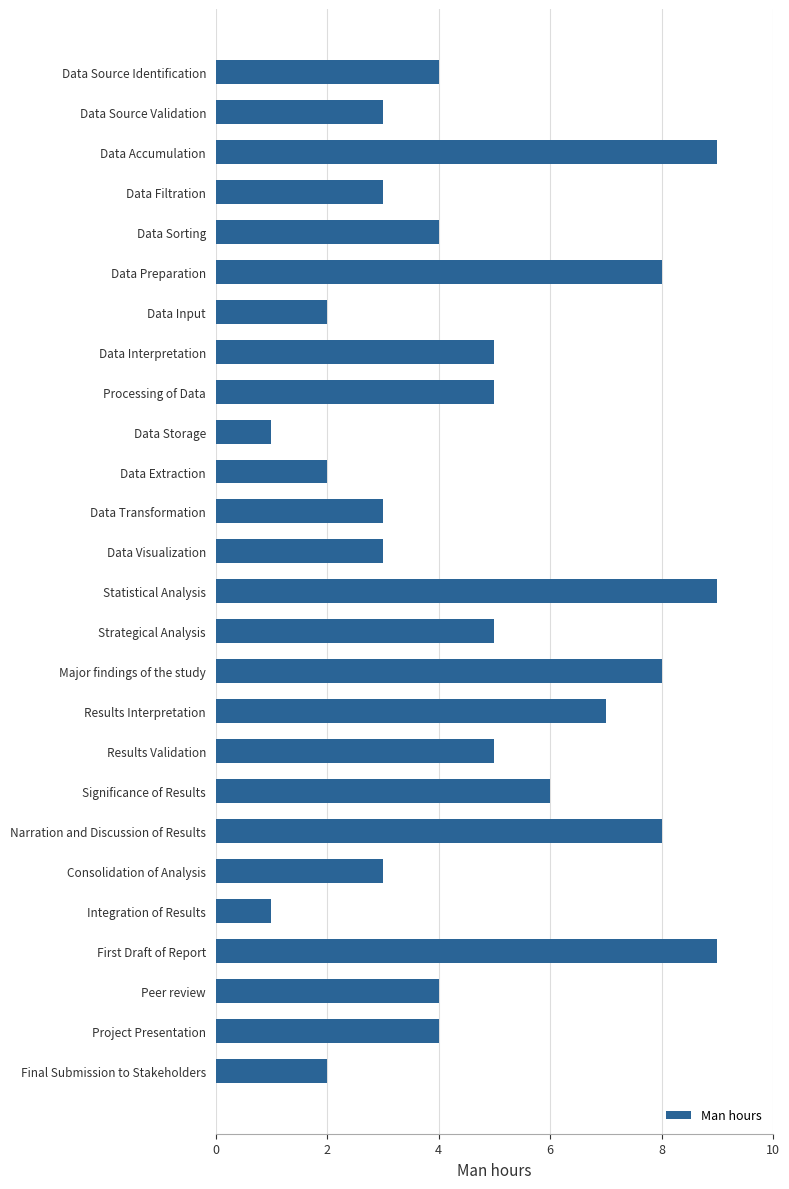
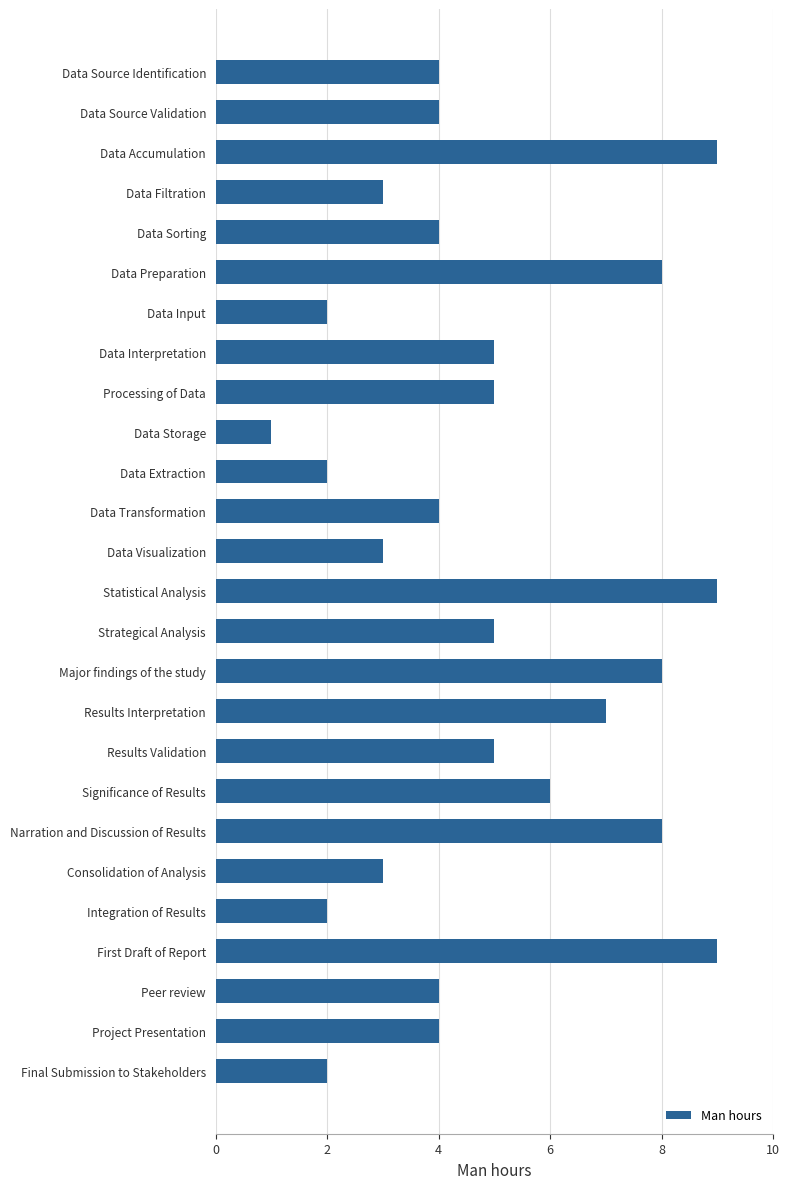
  {
    "Data Source Identification": 4,
-   "Data Source Validation": 3,
+   "Data Source Validation": 4,
    "Data Accumulation": 9,
    "Data Filtration": 3,
    "Data Sorting": 4,
    "Data Preparation": 8,
    "Data Input": 2,
    "Data Interpretation": 5,
    "Processing of Data": 5,
    "Data Storage": 1,
    "Data Extraction": 2,
-   "Data Transformation": 3,
+   "Data Transformation": 4,
    "Data Visualization": 3,
    "Statistical Analysis": 9,
    "Strategical Analysis": 5,
    "Major findings of the study": 8,
    "Results Interpretation": 7,
    "Results Validation": 5,
    "Significance of Results": 6,
    "Narration and Discussion of Results": 8,
    "Consolidation of Analysis": 3,
-   "Integration of Results": 1,
+   "Integration of Results": 2,
    "First Draft of Report": 9,
    "Peer review": 4,
    "Project Presentation": 4,
    "Final Submission to Stakeholders": 2
  }
